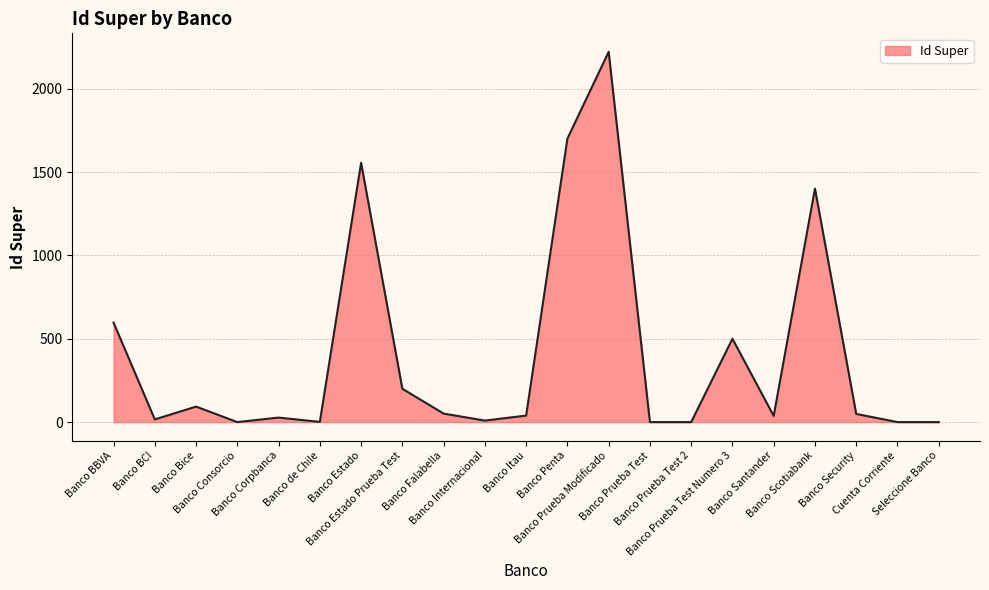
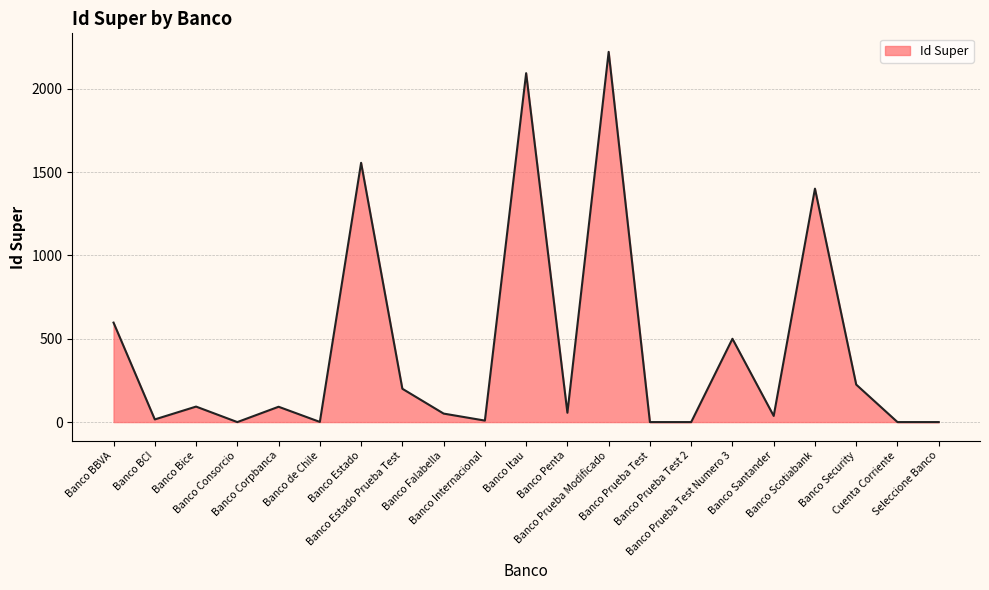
  {
    "Banco BBVA": 600,
    "Banco BCI": 20,
    "Banco Bice": 90,
    "Banco Consorcio": 0,
-   "Banco Corpbanca": 30,
+   "Banco Corpbanca": 90,
    "Banco de Chile": 0,
    "Banco Estado": 1560,
    "Banco Estado Prueba Test": 200,
    "Banco Falabella": 50,
    "Banco Internacional": 10,
-   "Banco Itau": 40,
-   "Banco Penta": 1700,
+   "Banco Itau": 2090,
+   "Banco Penta": 60,
    "Banco Prueba Modificado": 2220,
    "Banco Prueba Test": 0,
    "Banco Prueba Test 2": 0,
    "Banco Prueba Test Numero 3": 500,
    "Banco Santander": 40,
    "Banco Scotiabank": 1400,
-   "Banco Security": 50,
+   "Banco Security": 230,
    "Cuenta Corriente": 0,
    "Seleccione Banco": 0
  }
